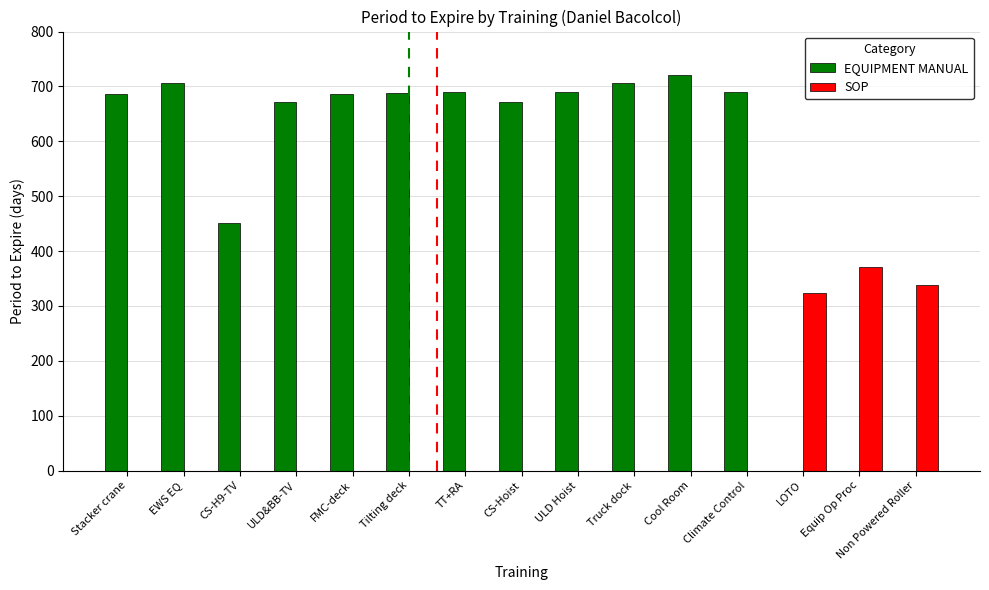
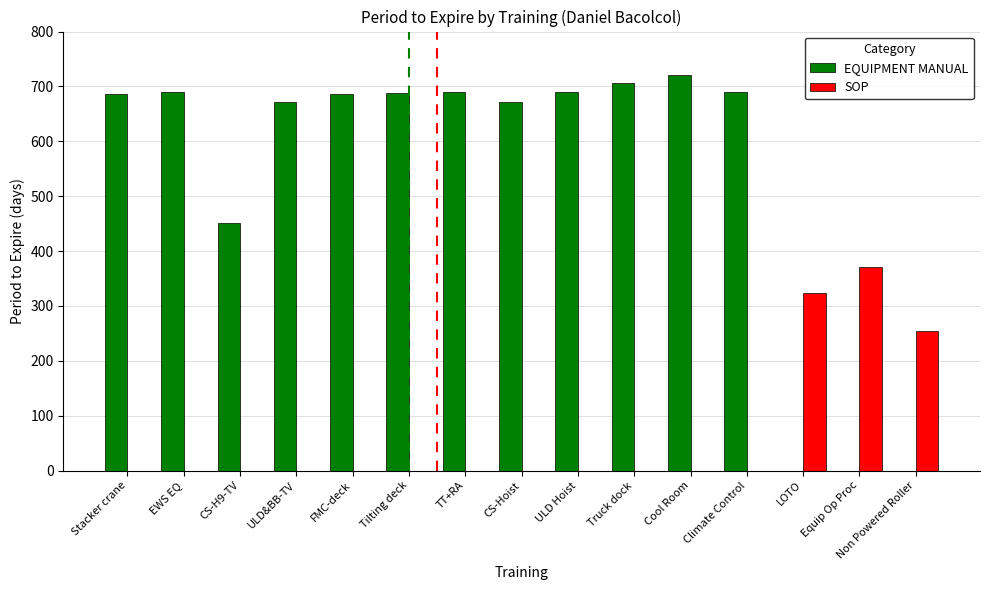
  {
    "EQUIPMENT MANUAL": {
      "Stacker crane": 690,
-     "EWS EQ": 710,
+     "EWS EQ": 690,
      "CS-H9-TV": 450,
      "ULD&BB-TV": 670,
      "FMC-deck": 690,
      "Tilting deck": 690,
      "TT+RA": 690,
      "CS-Hoist": 670,
      "ULD Hoist": 690,
      "Truck dock": 710,
      "Cool Room": 720,
      "Climate Control": 690,
      "LOTO": 0,
      "Equip Op Proc": 0,
      "Non Powered Roller": 0
    },
    "SOP": {
      "Stacker crane": 0,
      "EWS EQ": 0,
      "CS-H9-TV": 0,
      "ULD&BB-TV": 0,
      "FMC-deck": 0,
      "Tilting deck": 0,
      "TT+RA": 0,
      "CS-Hoist": 0,
      "ULD Hoist": 0,
      "Truck dock": 0,
      "Cool Room": 0,
      "Climate Control": 0,
      "LOTO": 320,
      "Equip Op Proc": 370,
-     "Non Powered Roller": 340
+     "Non Powered Roller": 250
    }
  }
